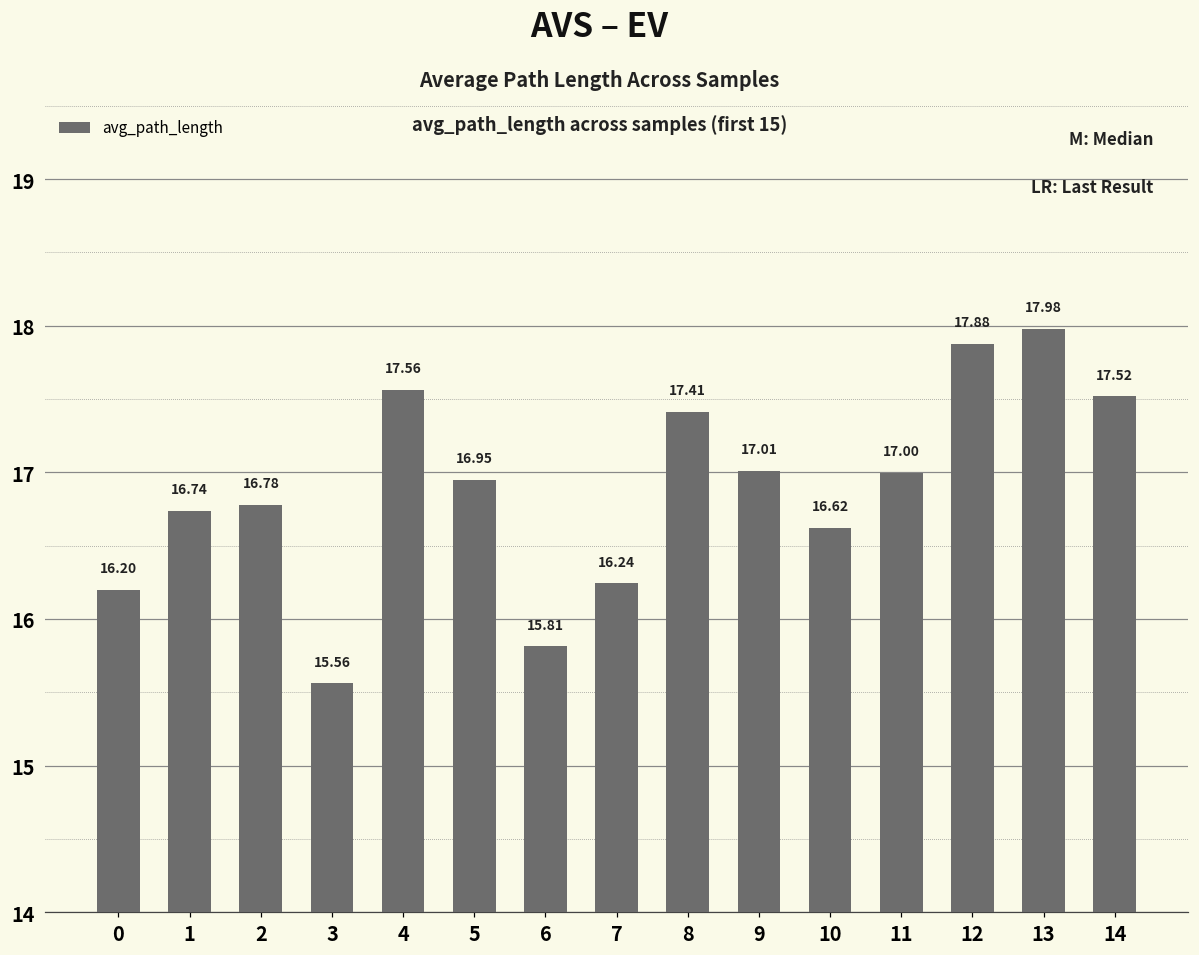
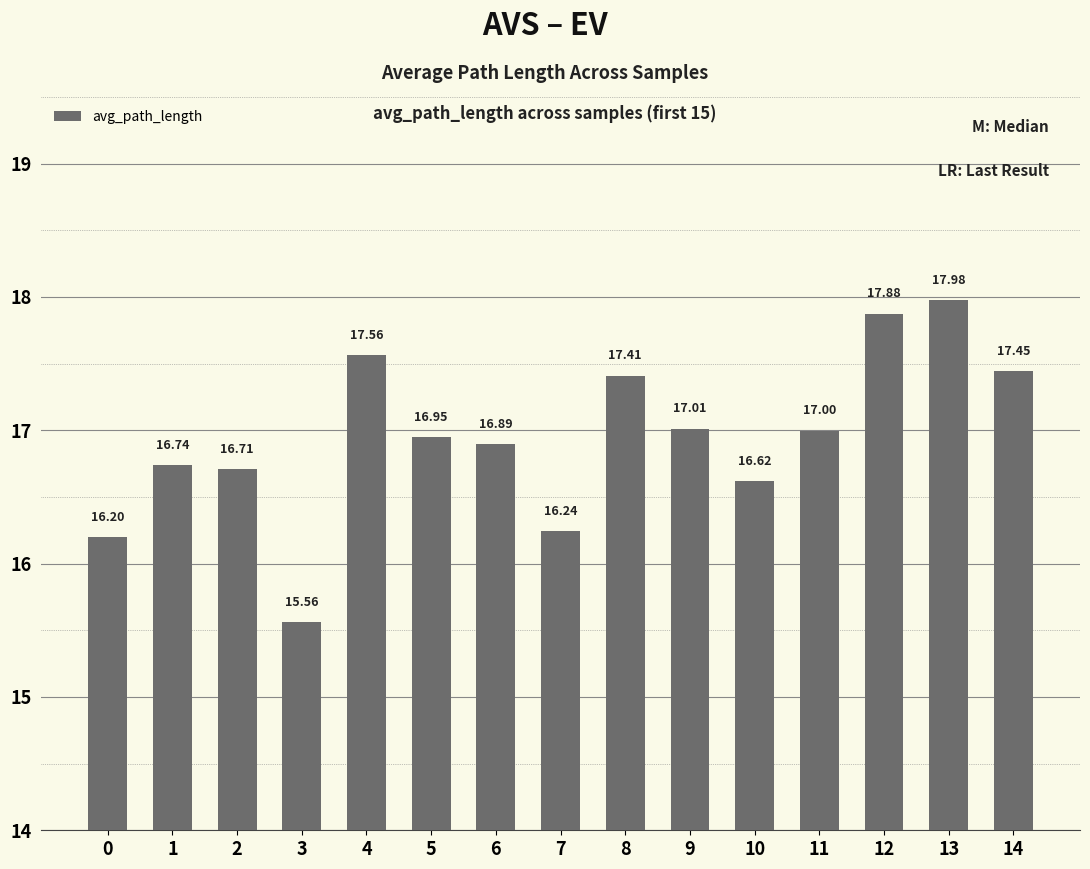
  {
    "0": 16.20,
    "1": 16.74,
-   "2": 16.78,
+   "2": 16.71,
    "3": 15.56,
    "4": 17.56,
    "5": 16.95,
-   "6": 15.81,
+   "6": 16.89,
    "7": 16.24,
    "8": 17.41,
    "9": 17.01,
    "10": 16.62,
    "11": 17.00,
    "12": 17.88,
    "13": 17.98,
-   "14": 17.52
+   "14": 17.45
  }
